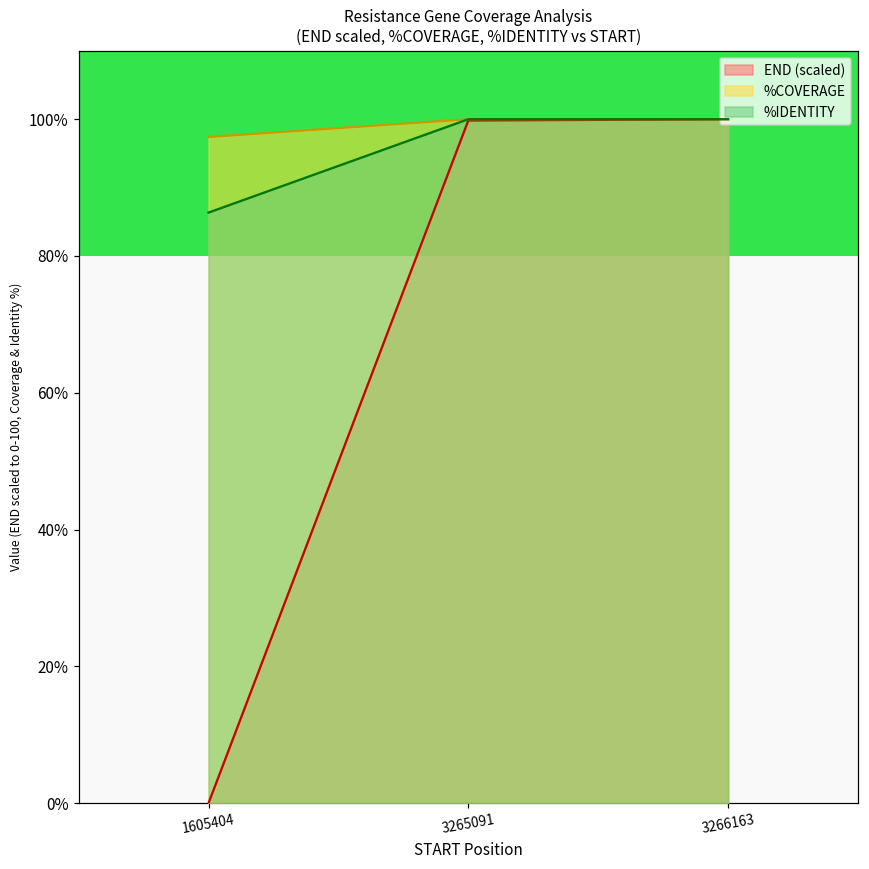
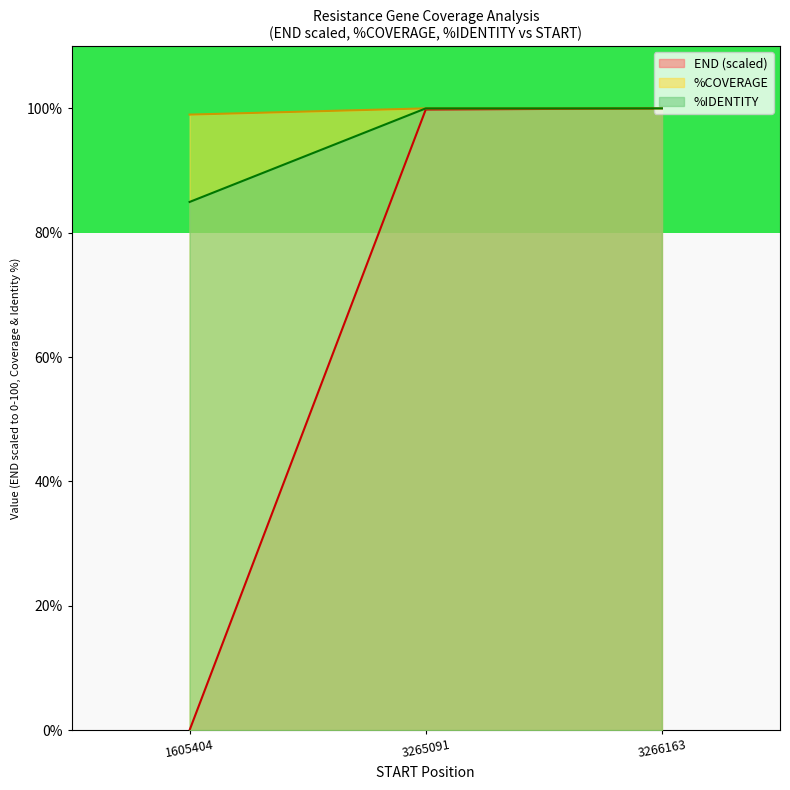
  {
    "END (scaled)": {
      "1605404": "0%"
    },
    "%COVERAGE": {
-     "1605404": "97%"
+     "1605404": "99%"
    },
    "%IDENTITY": {
-     "1605404": "86%"
+     "1605404": "85%"
    }
  }
